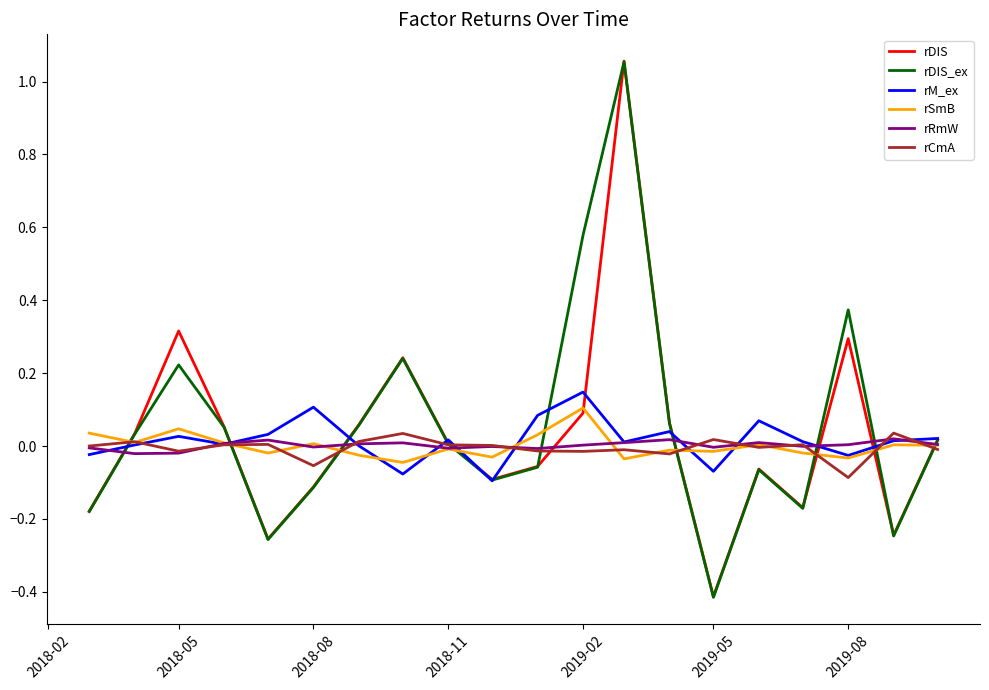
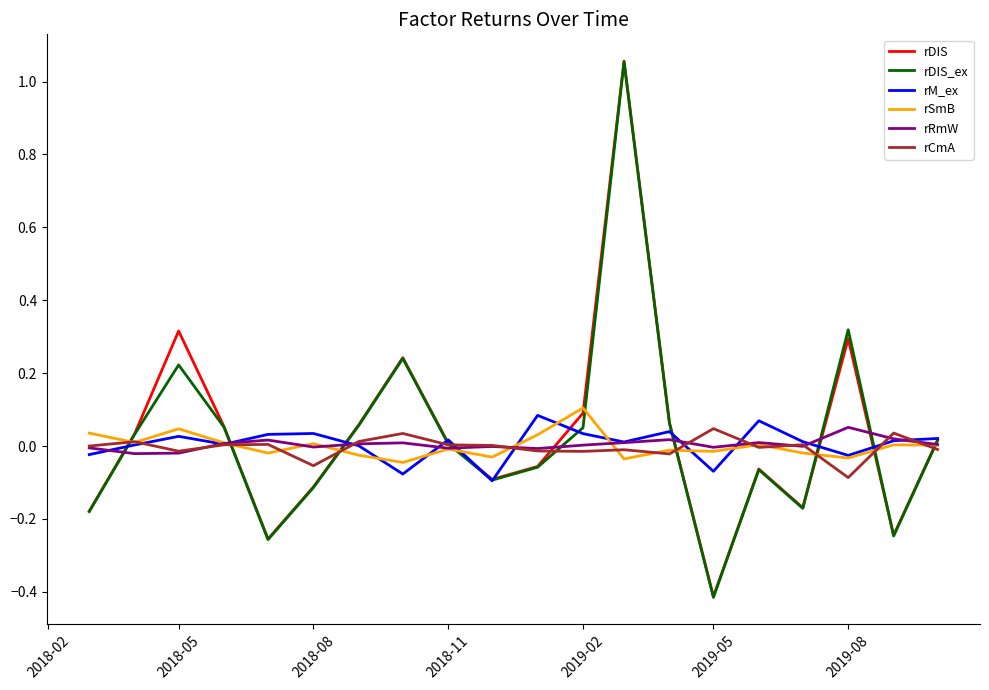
  {
    "rDIS": {
      "2018-05": 0.32,
      "2019-02": 0.09,
      "2019-08": 0.29
    },
    "rDIS_ex": {
      "2018-05": 0.22,
-     "2019-02": 0.58,
-     "2019-08": 0.37
+     "2019-02": 0.05,
+     "2019-08": 0.32
    },
    "rM_ex": {
      "2018-05": 0.03,
-     "2018-08": 0.11,
+     "2018-08": 0.03,
      "2018-11": 0.02,
-     "2019-02": 0.15,
+     "2019-02": 0.03,
      "2019-05": -0.07,
      "2019-08": -0.03
    },
    "rSmB": {
      "2018-05": 0.05,
      "2018-08": 0.01,
      "2019-02": 0.10,
      "2019-05": -0.01,
      "2019-08": -0.03
    },
    "rRmW": {
      "2018-08": 0.00,
      "2019-02": 0.00,
      "2019-05": 0.00,
-     "2019-08": 0.00
+     "2019-08": 0.05
    },
    "rCmA": {
      "2018-08": -0.05,
      "2019-02": -0.01,
-     "2019-05": 0.02,
+     "2019-05": 0.05,
      "2019-08": -0.09
    }
  }
